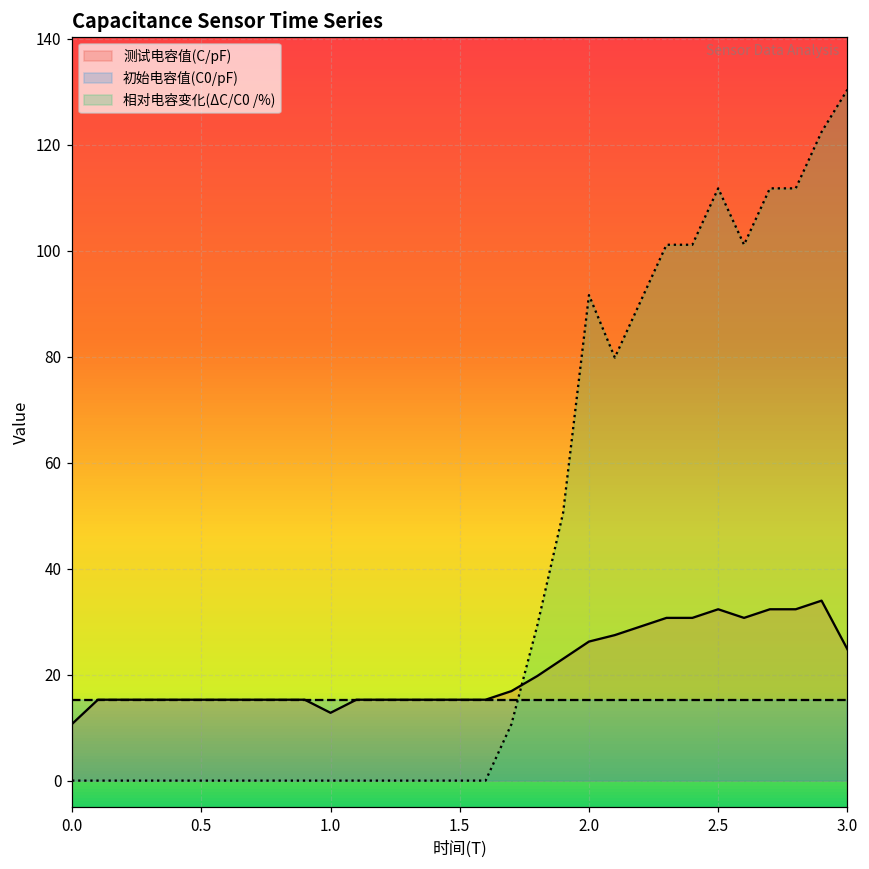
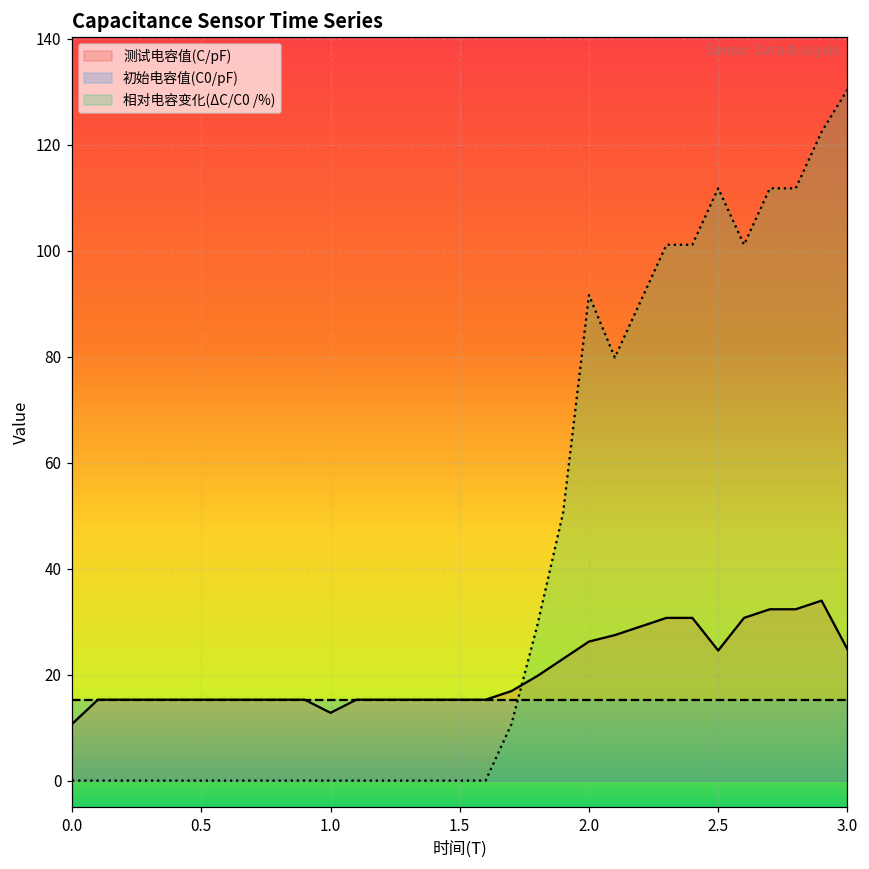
  {
    "测试电容值(C/pF)": {
      "0.0": 11,
      "1.0": 13,
      "2.0": 26,
-     "2.5": 32,
+     "2.5": 25,
      "3.0": 25
    }
  }
